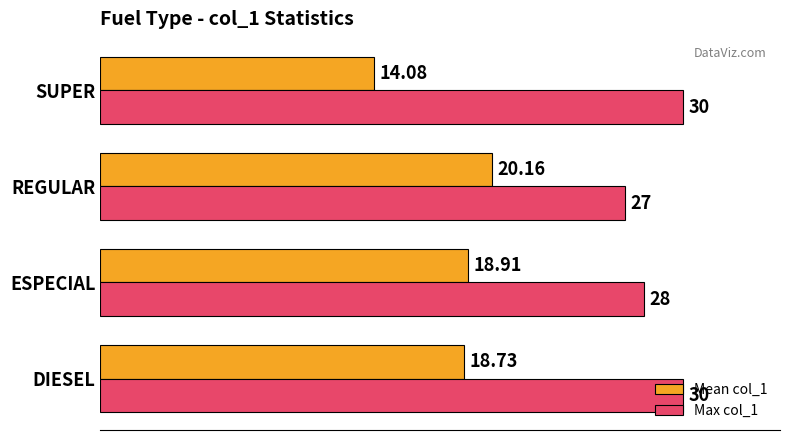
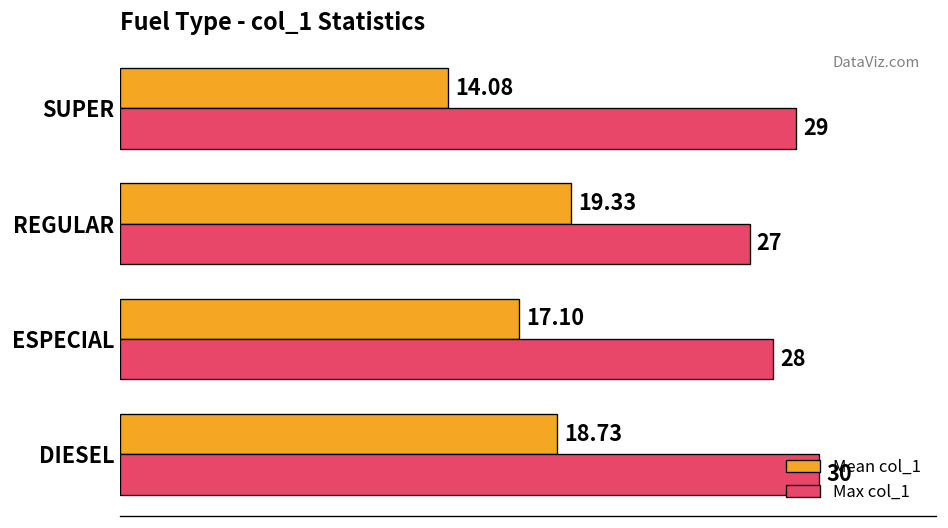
  {
    "Mean col_1": {
      "SUPER": 14.08,
-     "REGULAR": 20.16,
-     "ESPECIAL": 18.91,
+     "REGULAR": 19.33,
+     "ESPECIAL": 17.10,
      "DIESEL": 18.73
    },
    "Max col_1": {
-     "SUPER": 30,
+     "SUPER": 29,
      "REGULAR": 27,
      "ESPECIAL": 28,
      "DIESEL": 30
    }
  }
